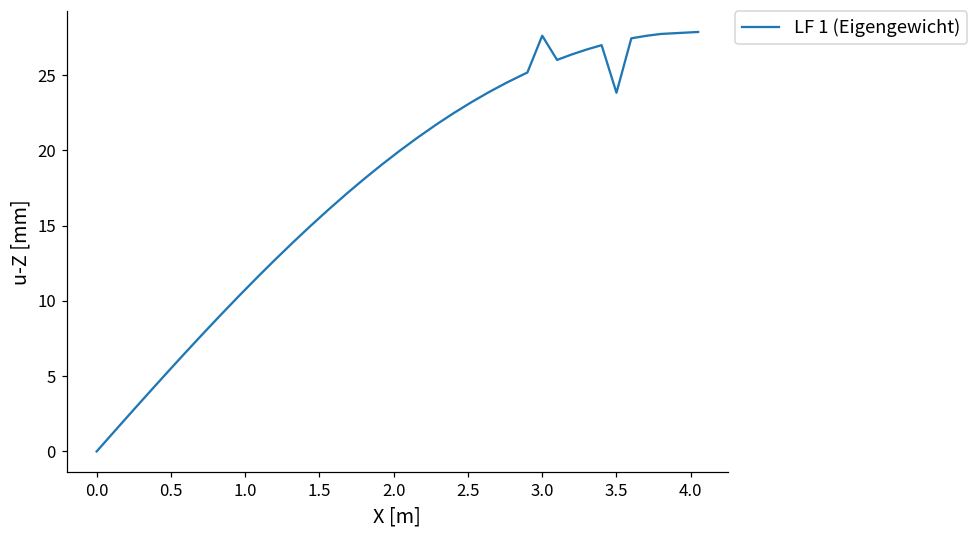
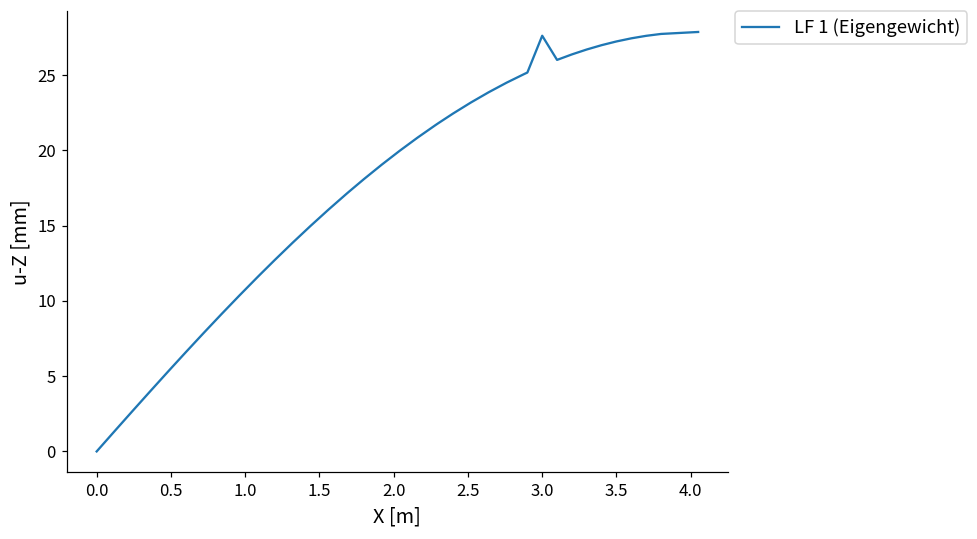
  {
    "0.0": 0.0,
    "0.5": 5.5,
    "3.0": 27.6,
-   "3.5": 23.8
+   "3.5": 27.2
  }
